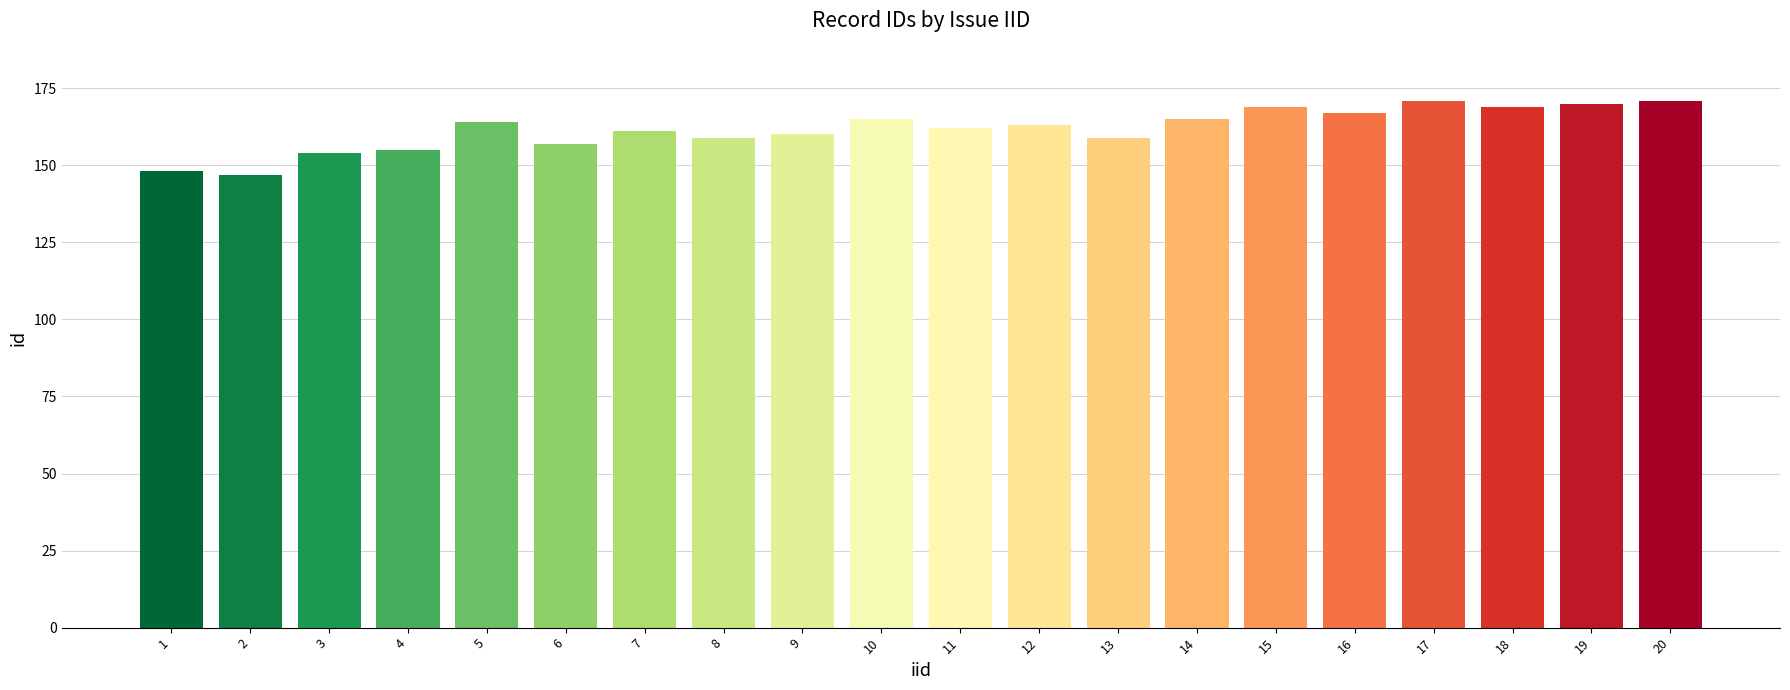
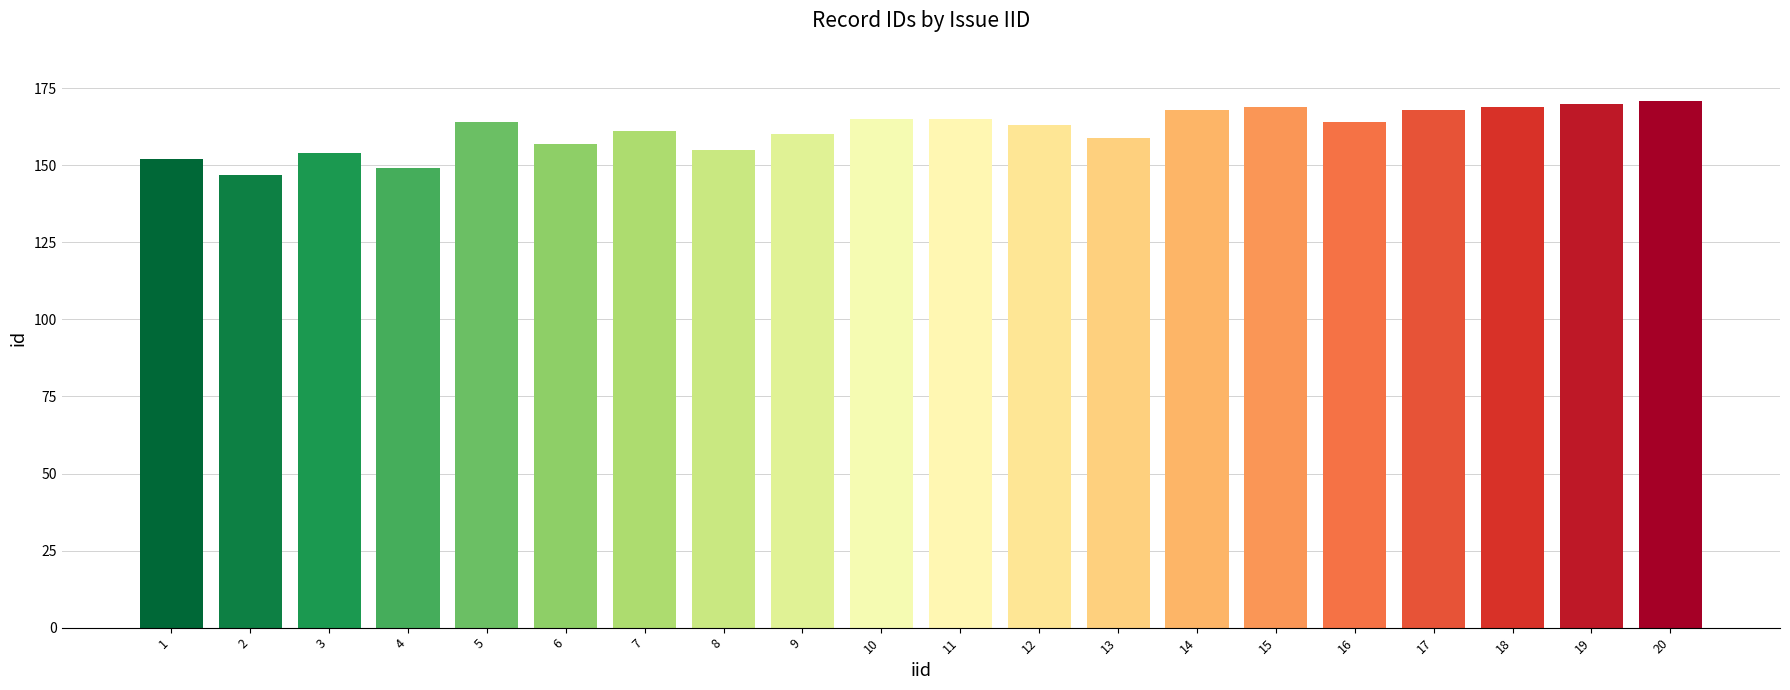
  {
-   "1": 148,
+   "1": 152,
    "2": 147,
    "3": 154,
-   "4": 155,
+   "4": 149,
    "5": 164,
    "6": 157,
    "7": 161,
-   "8": 159,
+   "8": 155,
    "9": 160,
    "10": 165,
-   "11": 162,
+   "11": 165,
    "12": 163,
    "13": 159,
-   "14": 165,
+   "14": 168,
    "15": 169,
-   "16": 167,
-   "17": 171,
+   "16": 164,
+   "17": 168,
    "18": 169,
    "19": 170,
    "20": 171
  }
